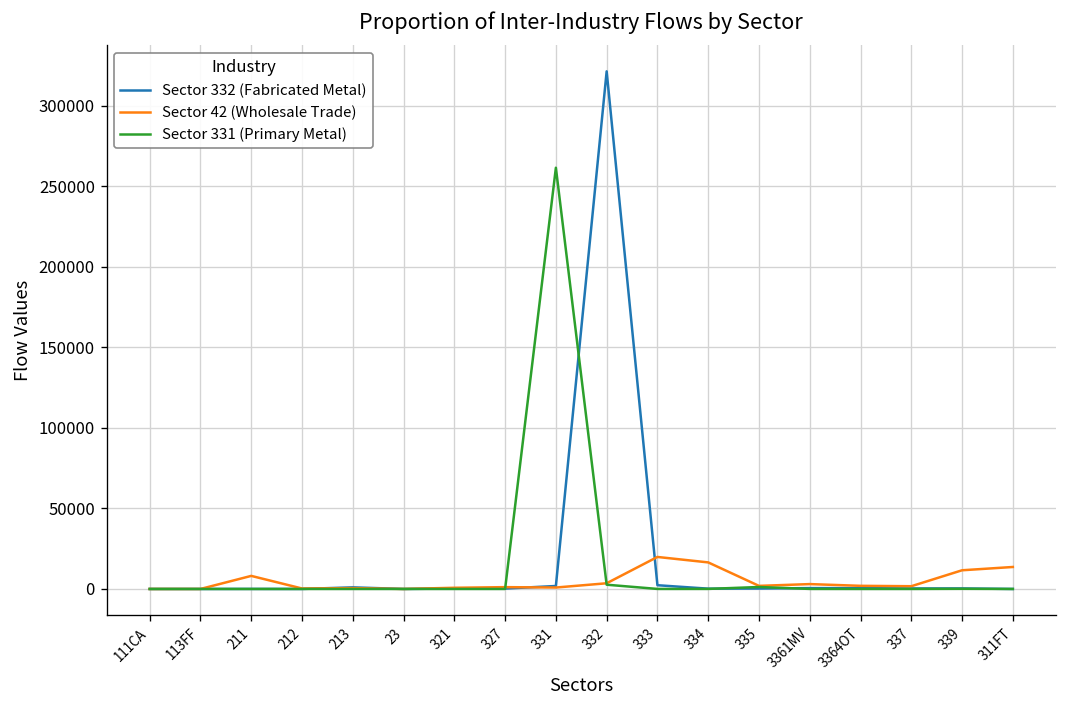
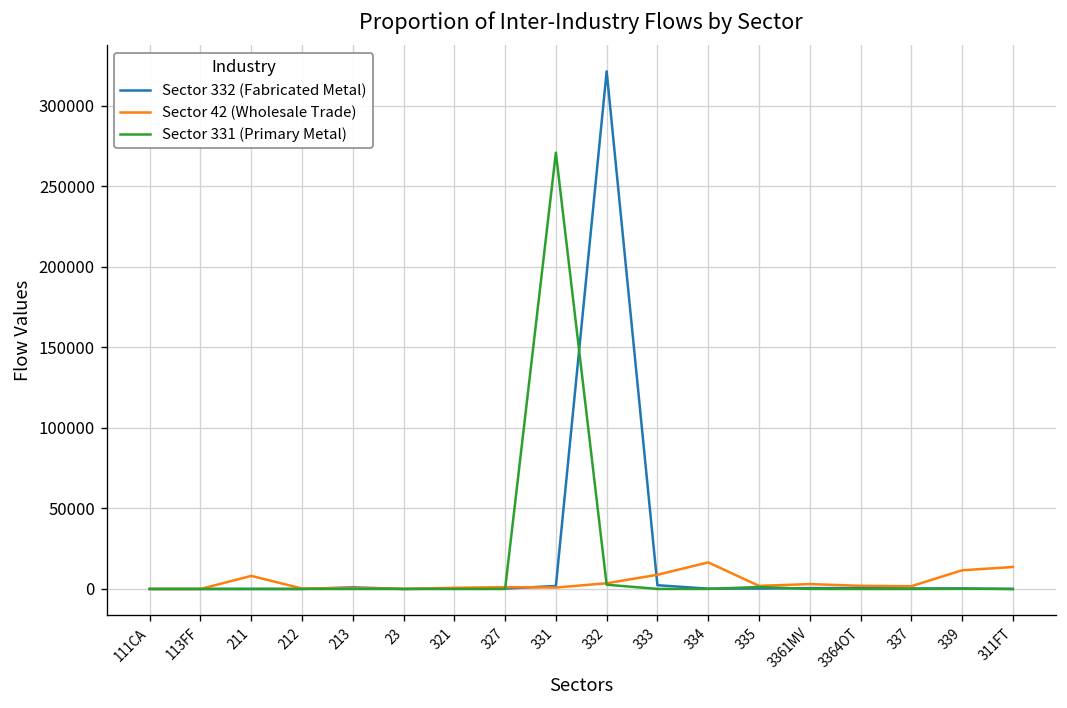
  {
    "Sector 332 (Fabricated Metal)": {
      "332": 321000,
      "333": 2000
    },
    "Sector 42 (Wholesale Trade)": {
      "211": 8000,
-     "333": 20000,
+     "333": 9000,
      "334": 16000,
      "3361MV": 3000,
      "339": 12000,
      "311FT": 14000
    },
    "Sector 331 (Primary Metal)": {
-     "331": 261000,
+     "331": 271000,
      "333": 0
    }
  }
